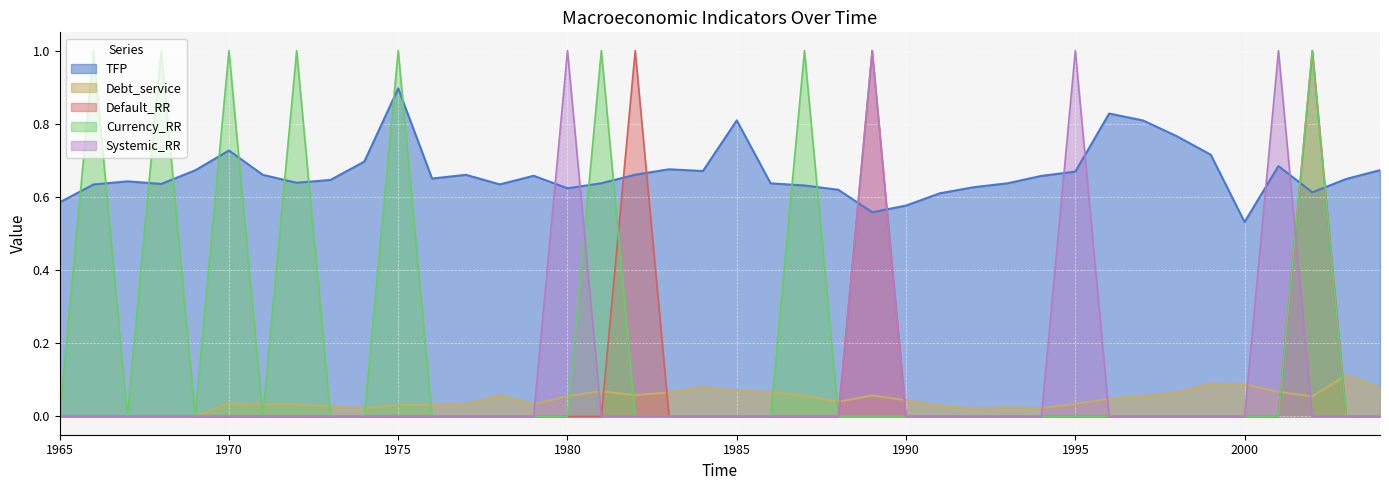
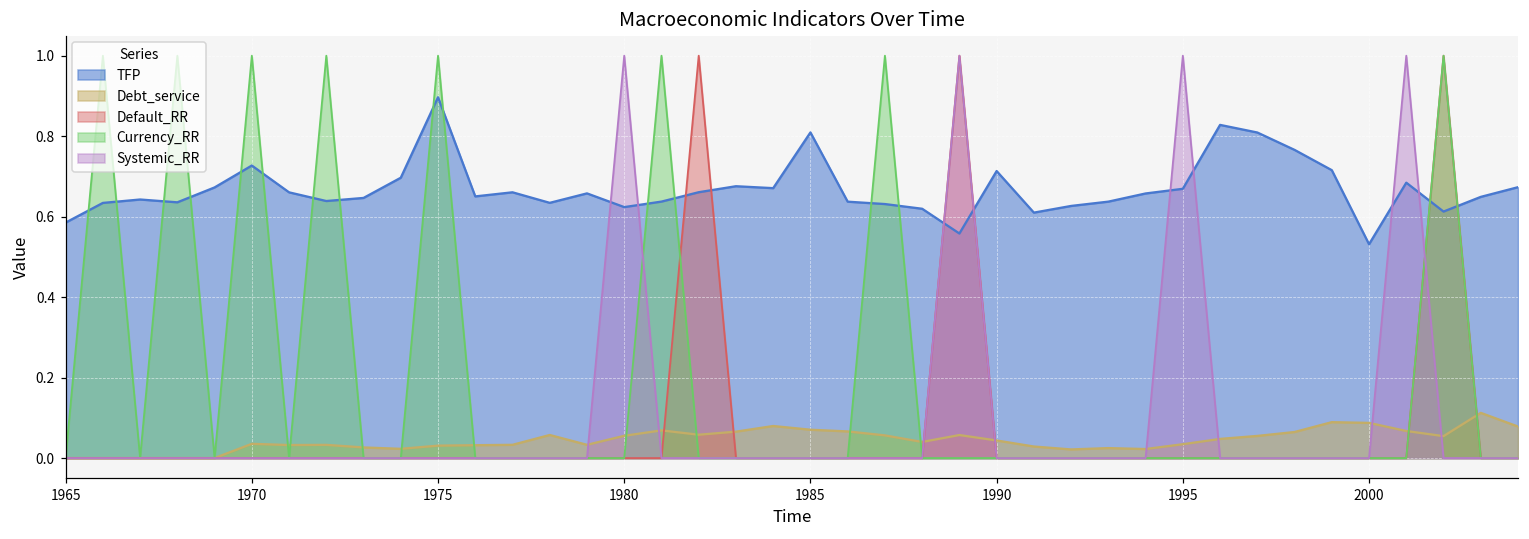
  {
    "TFP": {
      "1965": 0.59,
      "1970": 0.73,
      "1975": 0.90,
      "1980": 0.62,
      "1985": 0.81,
-     "1990": 0.58,
+     "1990": 0.71,
      "1995": 0.67,
      "2000": 0.53
    },
    "Currency_RR": {
      "1970": 1.00,
      "1975": 1.00
    },
    "Systemic_RR": {
      "1980": 1.00,
      "1995": 1.00
    }
  }
